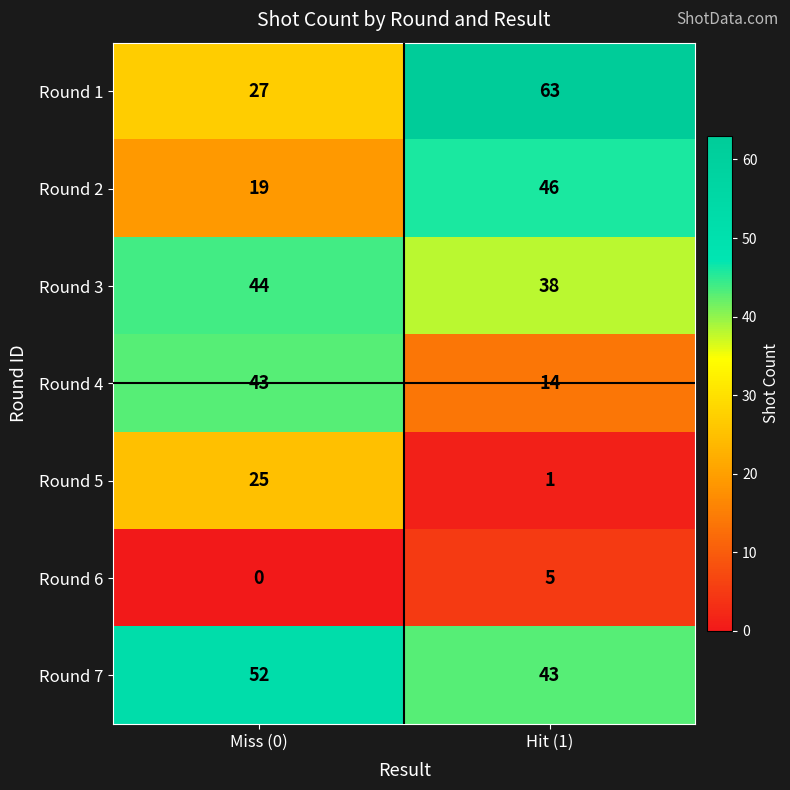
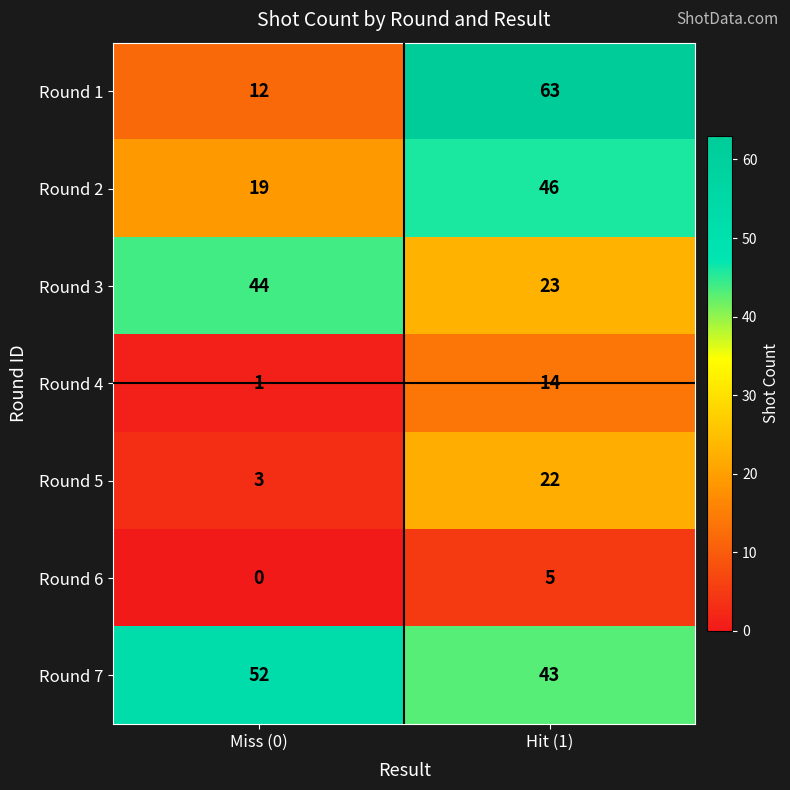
  {
    "Round 1": {
-     "Miss (0)": 27,
+     "Miss (0)": 12,
      "Hit (1)": 63
    },
    "Round 2": {
      "Miss (0)": 19,
      "Hit (1)": 46
    },
    "Round 3": {
      "Miss (0)": 44,
-     "Hit (1)": 38
+     "Hit (1)": 23
    },
    "Round 4": {
-     "Miss (0)": 43,
+     "Miss (0)": 1,
      "Hit (1)": 14
    },
    "Round 5": {
-     "Miss (0)": 25,
-     "Hit (1)": 1
+     "Miss (0)": 3,
+     "Hit (1)": 22
    },
    "Round 6": {
      "Miss (0)": 0,
      "Hit (1)": 5
    },
    "Round 7": {
      "Miss (0)": 52,
      "Hit (1)": 43
    }
  }
